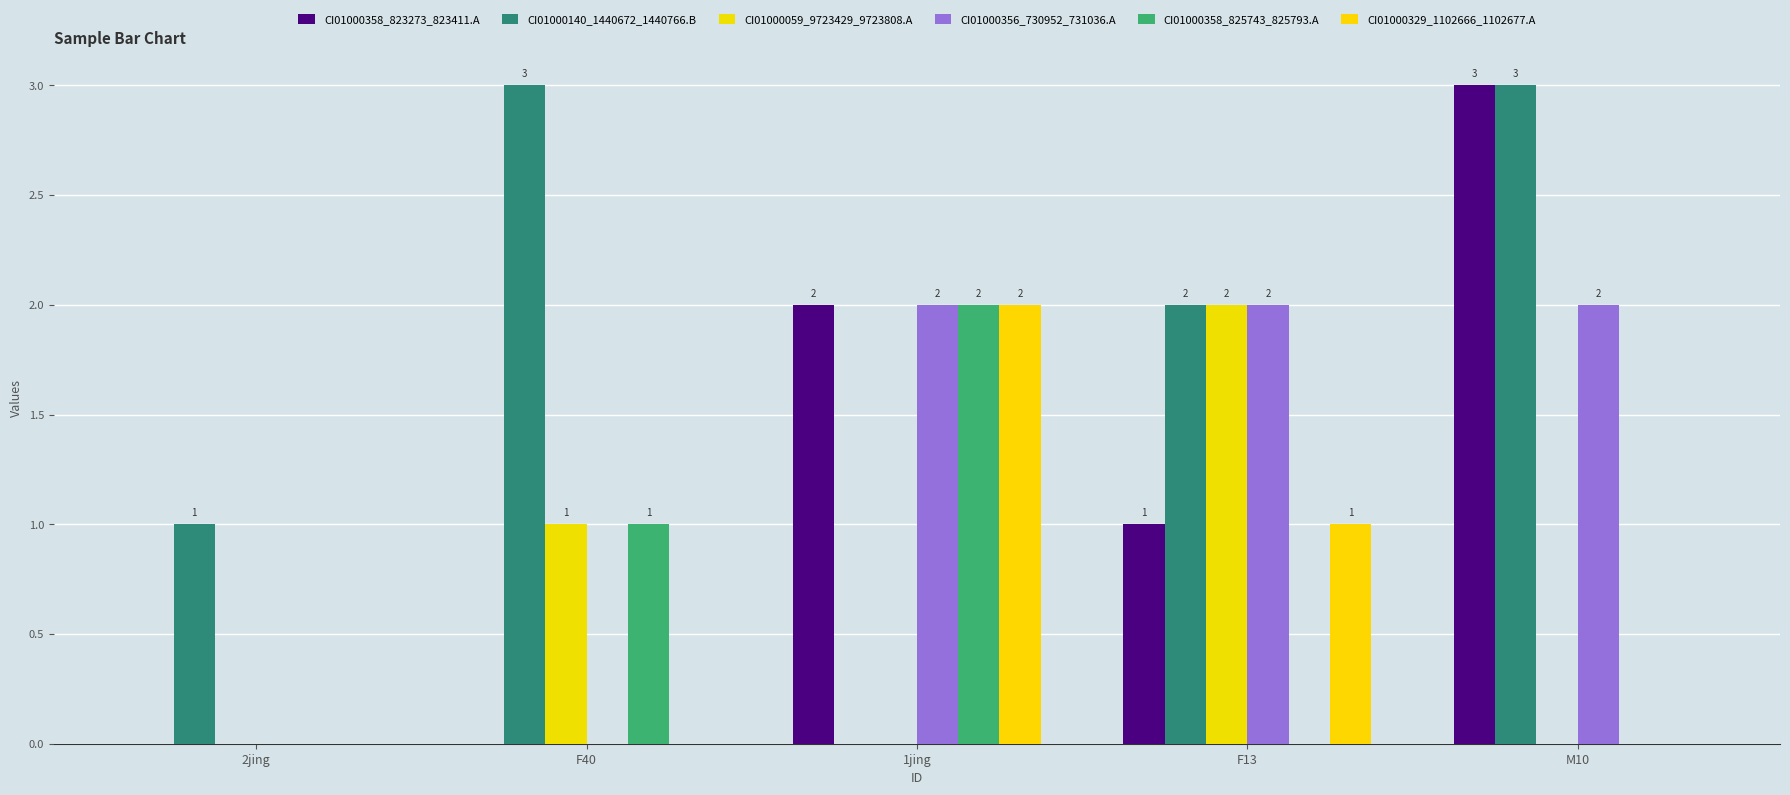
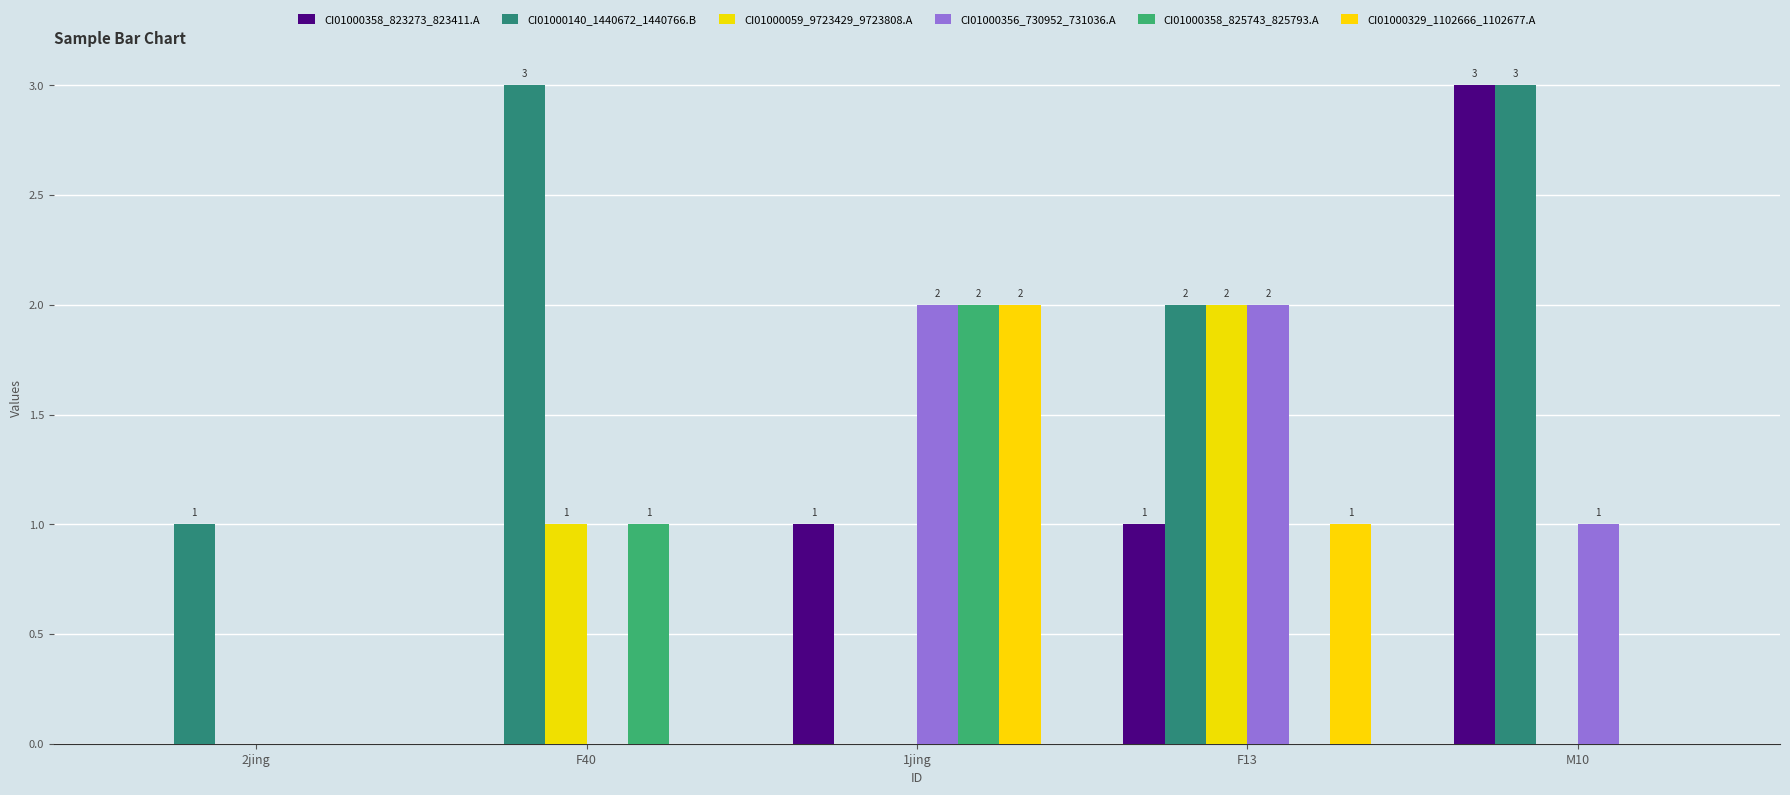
  {
    "CI01000358_823273_823411.A": {
-     "1jing": 2,
+     "1jing": 1,
      "F13": 1,
      "M10": 3
    },
    "CI01000356_730952_731036.A": {
      "1jing": 2,
      "F13": 2,
-     "M10": 2
+     "M10": 1
    }
  }
